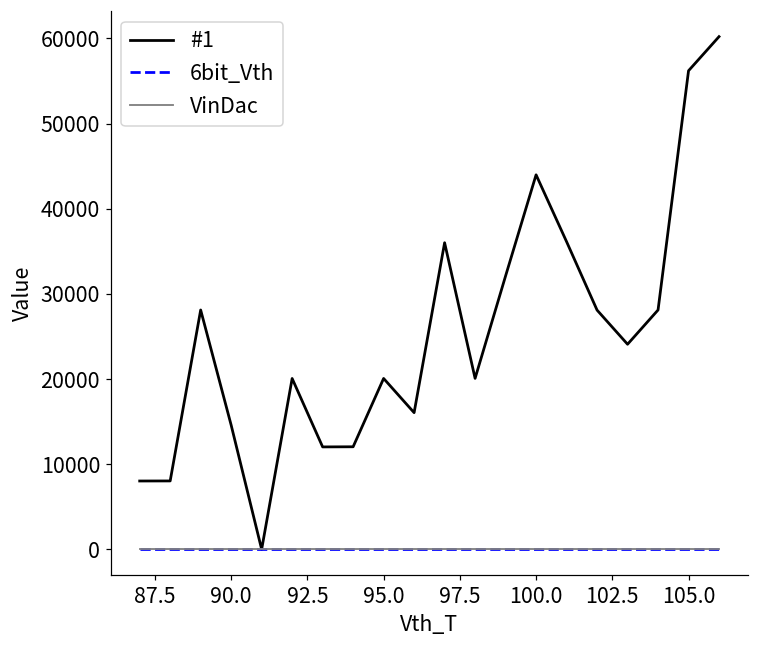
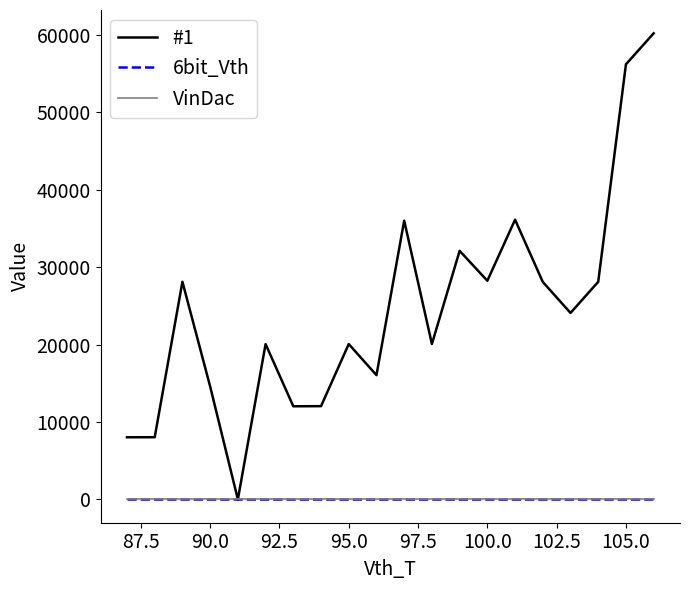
  {
    "#1": {
      "90.0": 15000,
      "95.0": 20000,
-     "100.0": 44000,
+     "100.0": 28000,
      "105.0": 56000
    },
    "VinDac": {
      "90.0": 0,
      "95.0": 0,
      "100.0": 0,
      "105.0": 0
    }
  }
